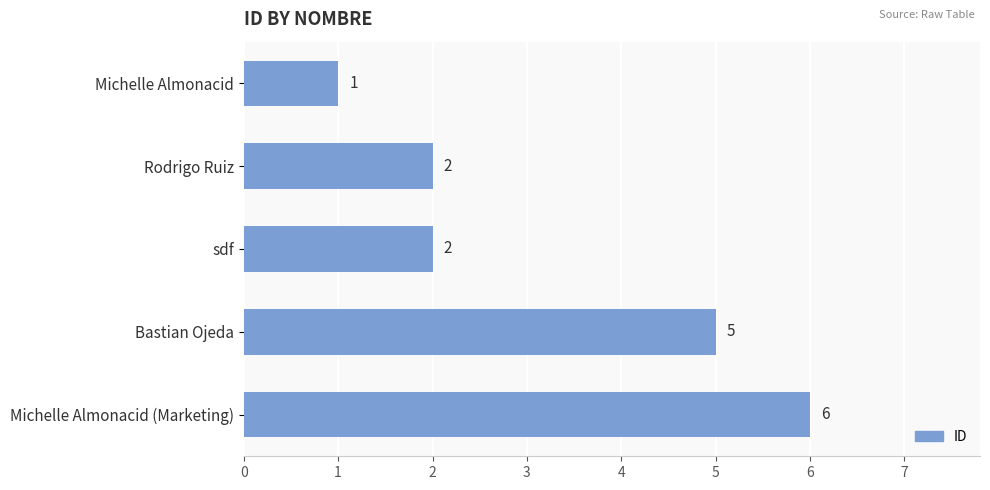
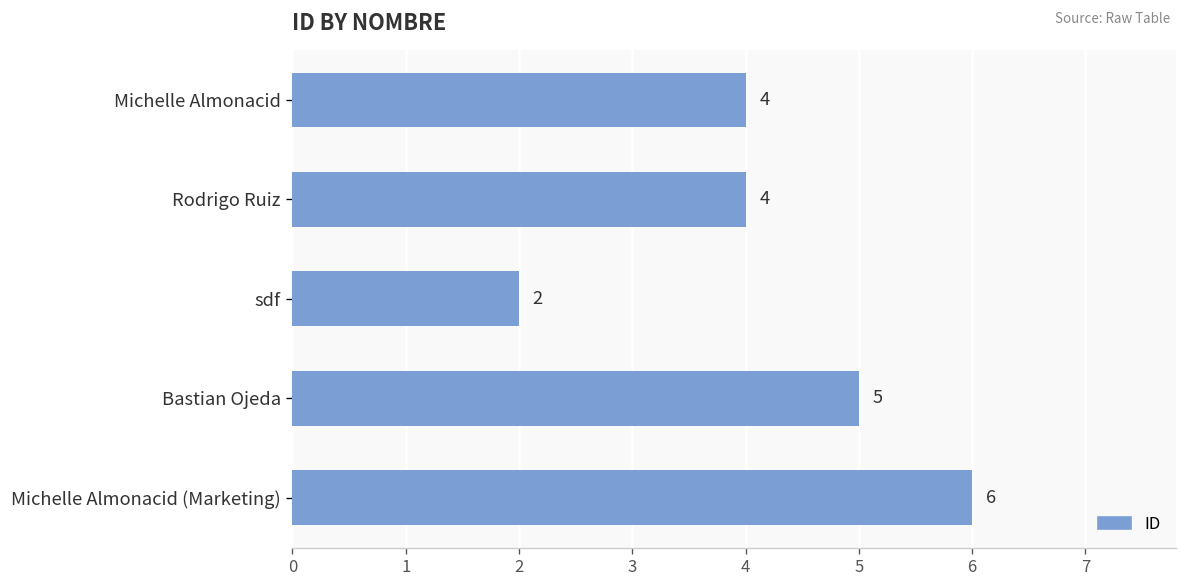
  {
-   "Michelle Almonacid": 1,
-   "Rodrigo Ruiz": 2,
+   "Michelle Almonacid": 4,
+   "Rodrigo Ruiz": 4,
    "sdf": 2,
    "Bastian Ojeda": 5,
    "Michelle Almonacid (Marketing)": 6
  }
